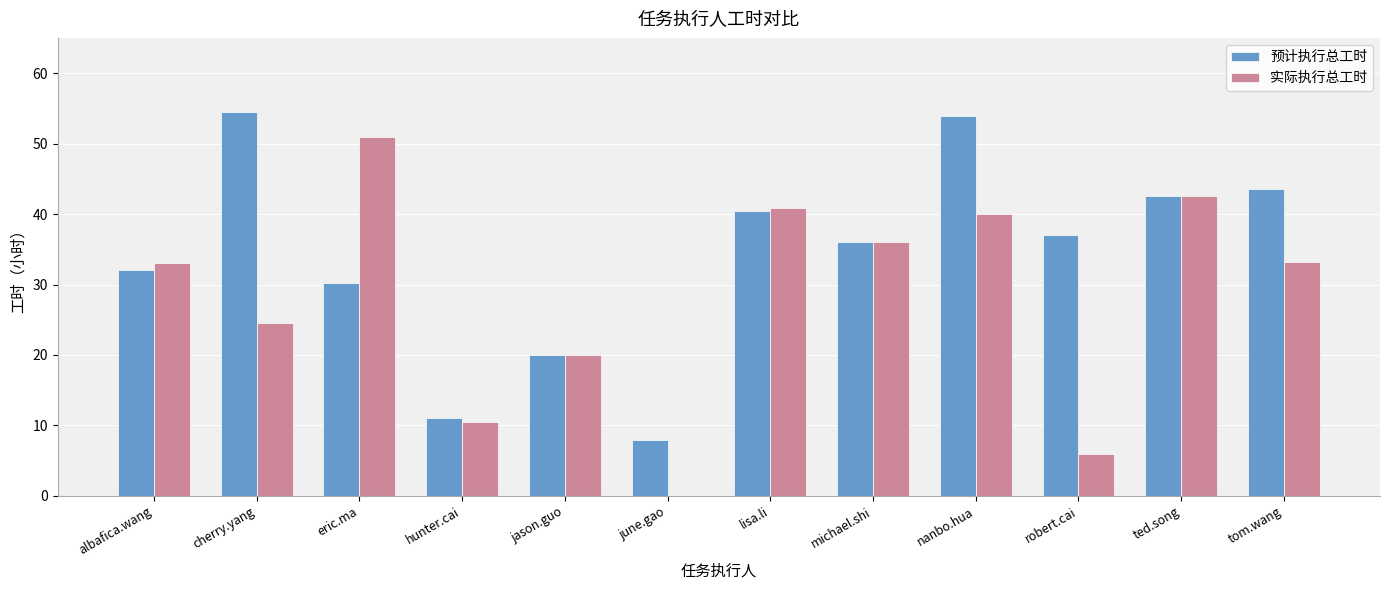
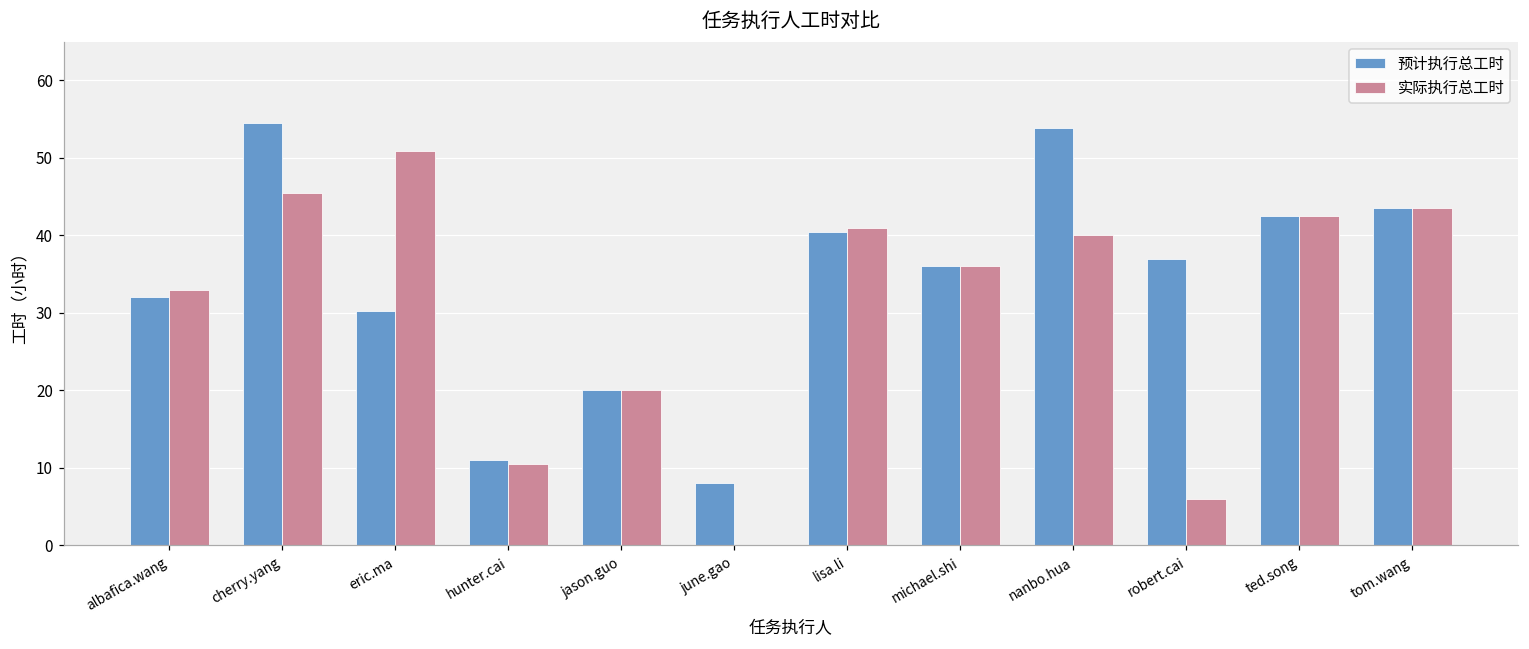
  {
    "预计执行总工时": {
      "albafica.wang": 32,
      "cherry.yang": 55,
      "eric.ma": 30,
      "hunter.cai": 11,
      "jason.guo": 20,
      "june.gao": 8,
      "lisa.li": 40,
      "michael.shi": 36,
      "nanbo.hua": 54,
      "robert.cai": 37,
      "ted.song": 43,
      "tom.wang": 44
    },
    "实际执行总工时": {
      "albafica.wang": 33,
-     "cherry.yang": 25,
+     "cherry.yang": 46,
      "eric.ma": 51,
      "hunter.cai": 11,
      "jason.guo": 20,
      "june.gao": 0,
      "lisa.li": 41,
      "michael.shi": 36,
      "nanbo.hua": 40,
      "robert.cai": 6,
      "ted.song": 43,
-     "tom.wang": 33
+     "tom.wang": 44
    }
  }
